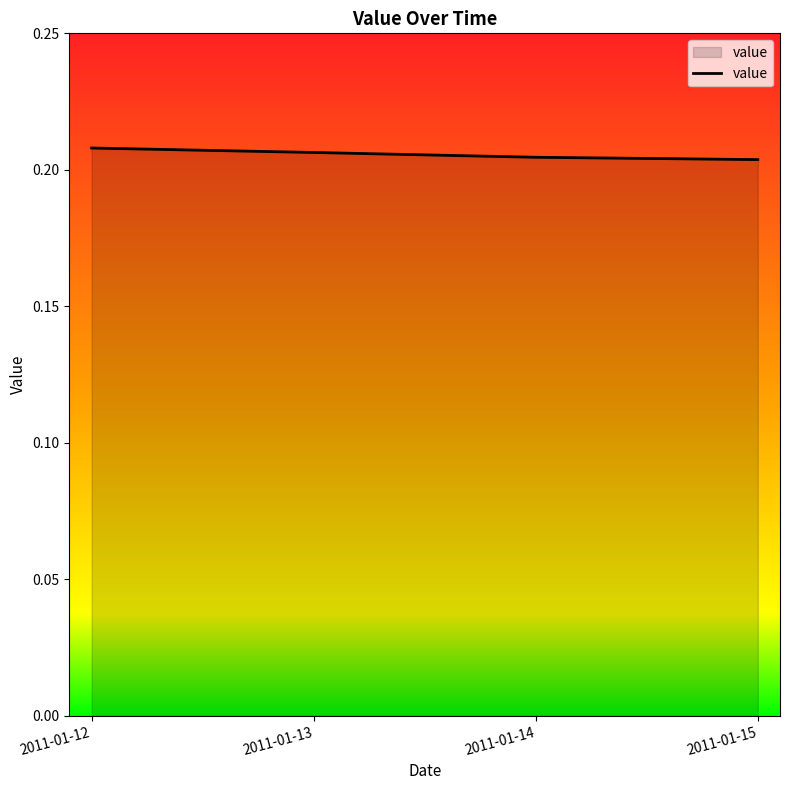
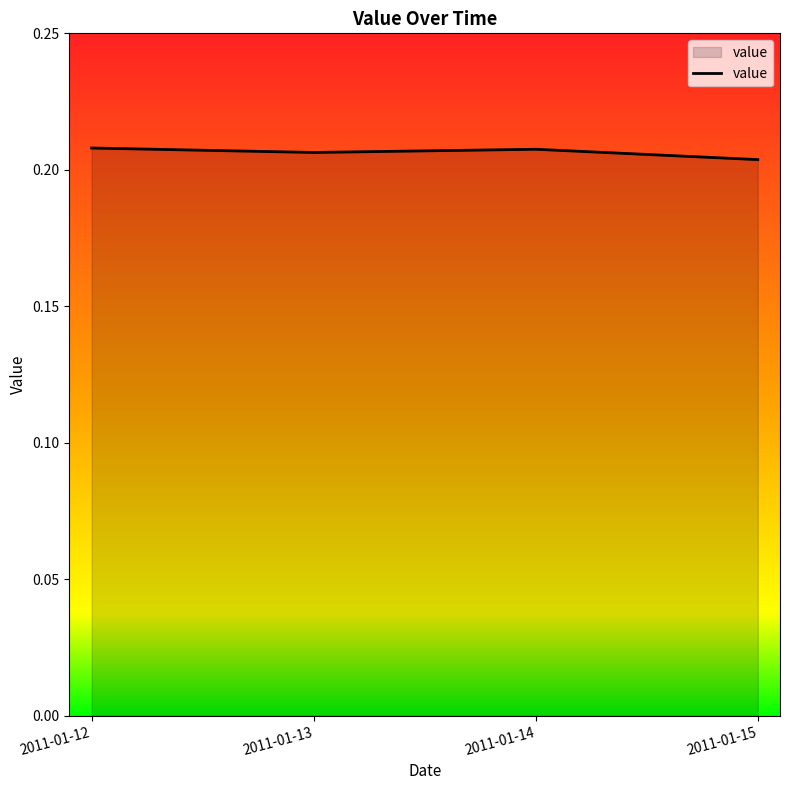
  {
    "2011-01-12": 0.208,
    "2011-01-13": 0.206,
-   "2011-01-14": 0.205,
+   "2011-01-14": 0.208,
    "2011-01-15": 0.204
  }
